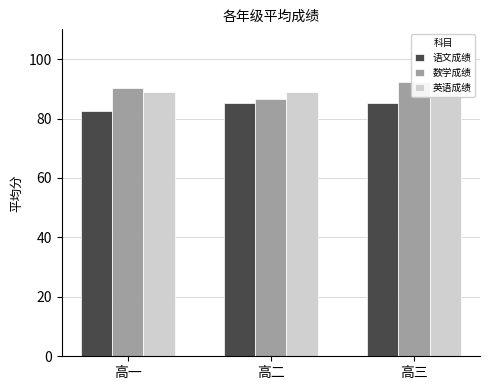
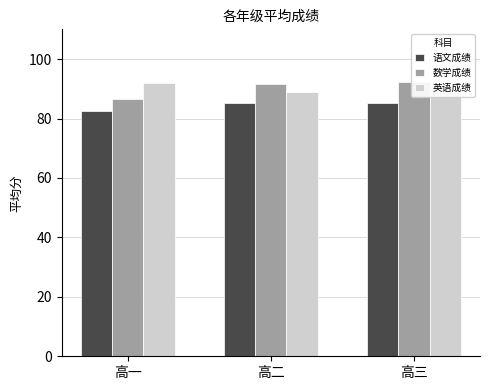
  {
    "语文成绩": {
      "高一": 83,
      "高二": 85,
      "高三": 85
    },
    "数学成绩": {
-     "高一": 90,
-     "高二": 87
+     "高一": 87,
+     "高二": 92
    },
    "英语成绩": {
-     "高一": 89,
+     "高一": 92,
      "高二": 89
    }
  }
